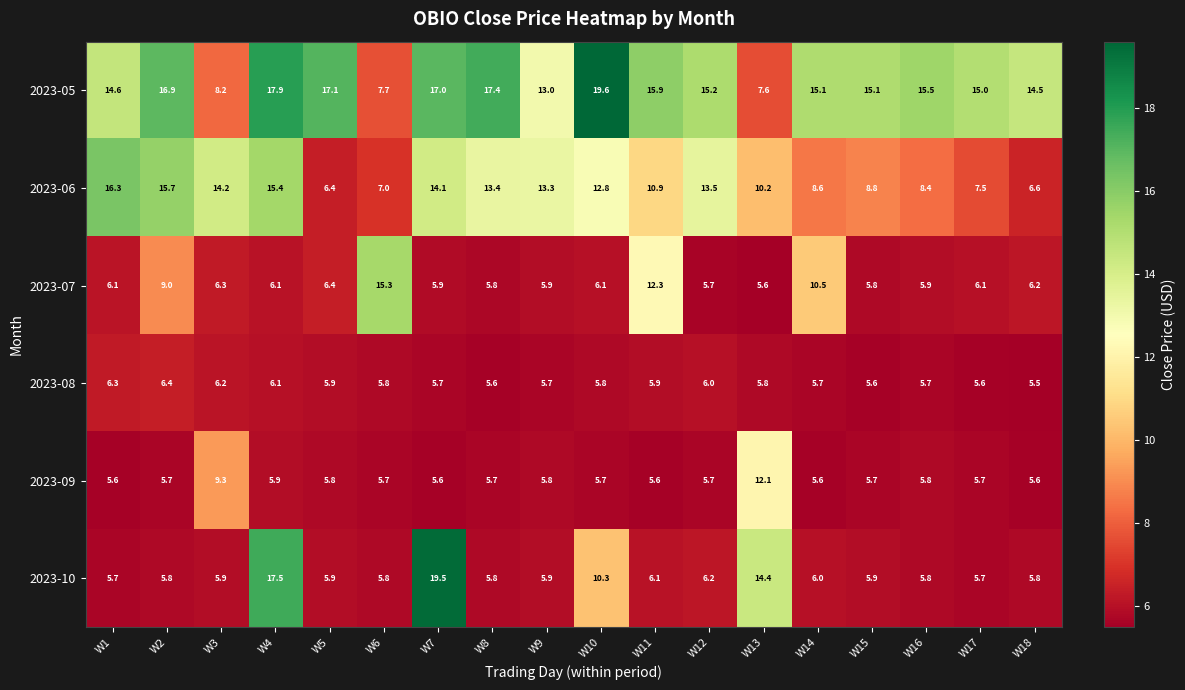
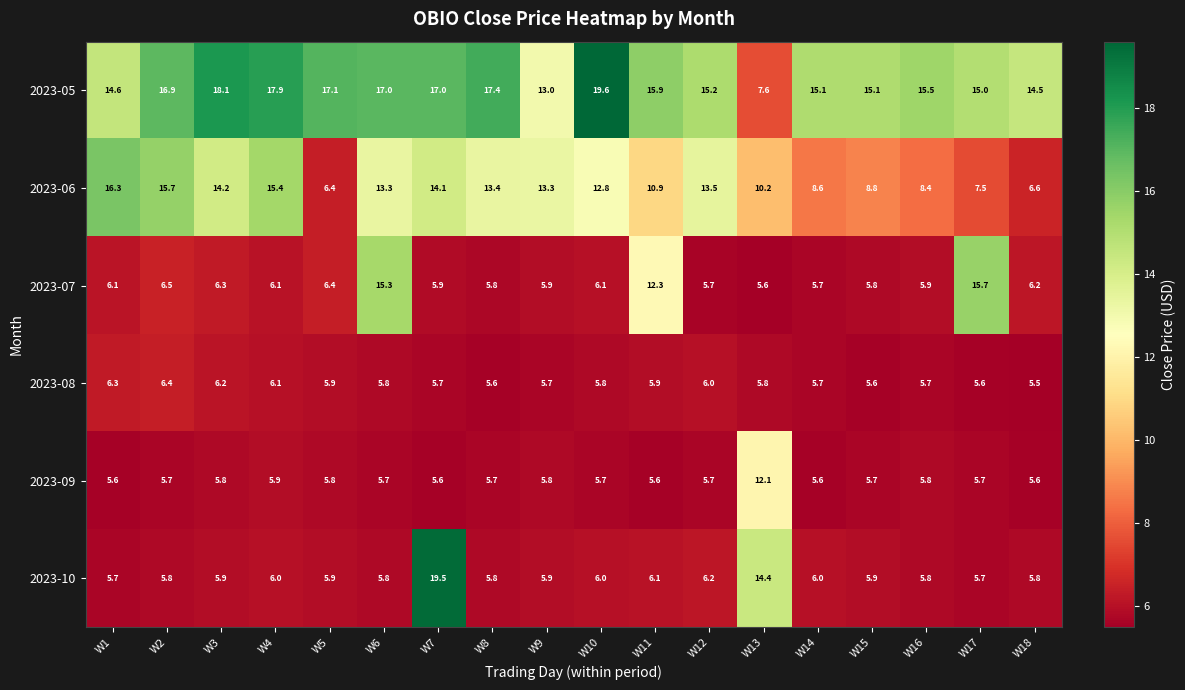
  {
    "2023-05": {
      "W1": 14.6,
      "W2": 16.9,
-     "W3": 8.2,
+     "W3": 18.1,
      "W4": 17.9,
      "W5": 17.1,
-     "W6": 7.7,
+     "W6": 17.0,
      "W7": 17.0,
      "W8": 17.4,
      "W9": 13.0,
      "W10": 19.6,
      "W11": 15.9,
      "W12": 15.2,
      "W13": 7.6,
      "W14": 15.1,
      "W15": 15.1,
      "W16": 15.5,
      "W17": 15.0,
      "W18": 14.5
    },
    "2023-06": {
      "W1": 16.3,
      "W2": 15.7,
      "W3": 14.2,
      "W4": 15.4,
      "W5": 6.4,
-     "W6": 7.0,
+     "W6": 13.3,
      "W7": 14.1,
      "W8": 13.4,
      "W9": 13.3,
      "W10": 12.8,
      "W11": 10.9,
      "W12": 13.5,
      "W13": 10.2,
      "W14": 8.6,
      "W15": 8.8,
      "W16": 8.4,
      "W17": 7.5,
      "W18": 6.6
    },
    "2023-07": {
      "W1": 6.1,
-     "W2": 9.0,
+     "W2": 6.5,
      "W3": 6.3,
      "W4": 6.1,
      "W5": 6.4,
      "W6": 15.3,
      "W7": 5.9,
      "W8": 5.8,
      "W9": 5.9,
      "W10": 6.1,
      "W11": 12.3,
      "W12": 5.7,
      "W13": 5.6,
-     "W14": 10.5,
+     "W14": 5.7,
      "W15": 5.8,
      "W16": 5.9,
-     "W17": 6.1,
+     "W17": 15.7,
      "W18": 6.2
    },
    "2023-08": {
      "W1": 6.3,
      "W2": 6.4,
      "W3": 6.2,
      "W4": 6.1,
      "W5": 5.9,
      "W6": 5.8,
      "W7": 5.7,
      "W8": 5.6,
      "W9": 5.7,
      "W10": 5.8,
      "W11": 5.9,
      "W12": 6.0,
      "W13": 5.8,
      "W14": 5.7,
      "W15": 5.6,
      "W16": 5.7,
      "W17": 5.6,
      "W18": 5.5
    },
    "2023-09": {
      "W1": 5.6,
      "W2": 5.7,
-     "W3": 9.3,
+     "W3": 5.8,
      "W4": 5.9,
      "W5": 5.8,
      "W6": 5.7,
      "W7": 5.6,
      "W8": 5.7,
      "W9": 5.8,
      "W10": 5.7,
      "W11": 5.6,
      "W12": 5.7,
      "W13": 12.1,
      "W14": 5.6,
      "W15": 5.7,
      "W16": 5.8,
      "W17": 5.7,
      "W18": 5.6
    },
    "2023-10": {
      "W1": 5.7,
      "W2": 5.8,
      "W3": 5.9,
-     "W4": 17.5,
+     "W4": 6.0,
      "W5": 5.9,
      "W6": 5.8,
      "W7": 19.5,
      "W8": 5.8,
      "W9": 5.9,
-     "W10": 10.3,
+     "W10": 6.0,
      "W11": 6.1,
      "W12": 6.2,
      "W13": 14.4,
      "W14": 6.0,
      "W15": 5.9,
      "W16": 5.8,
      "W17": 5.7,
      "W18": 5.8
    }
  }
